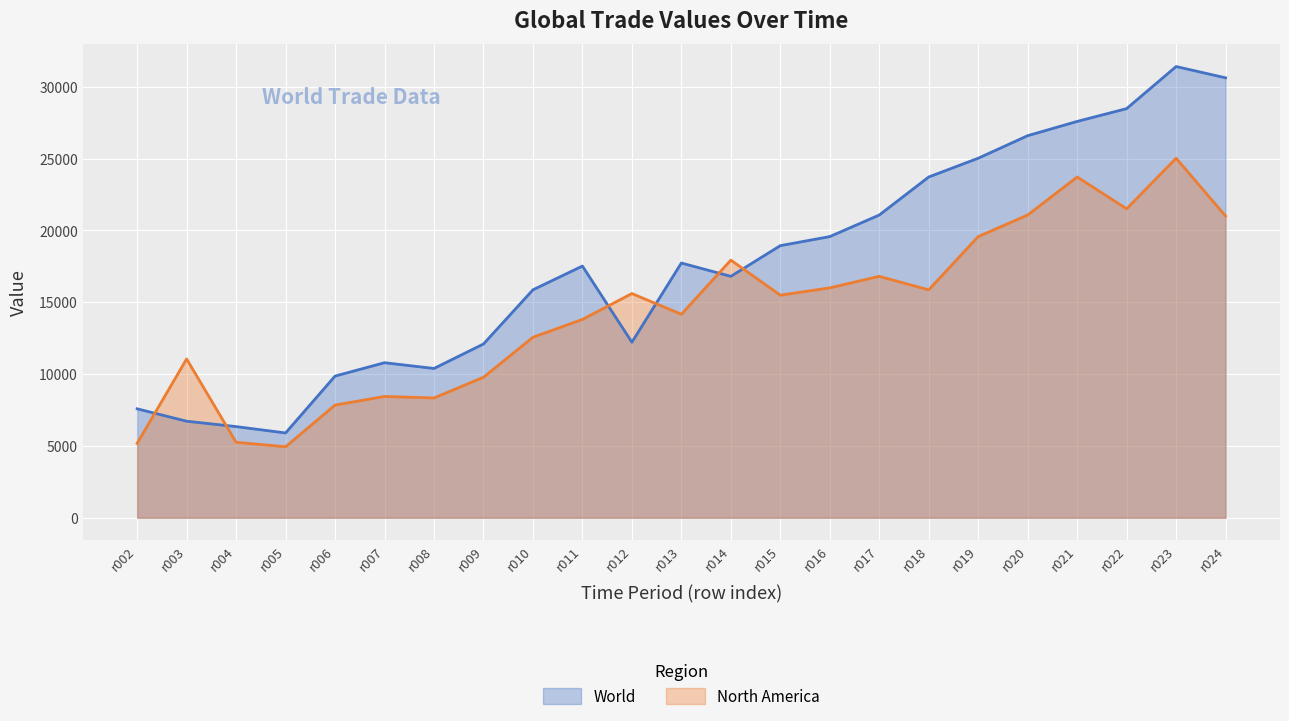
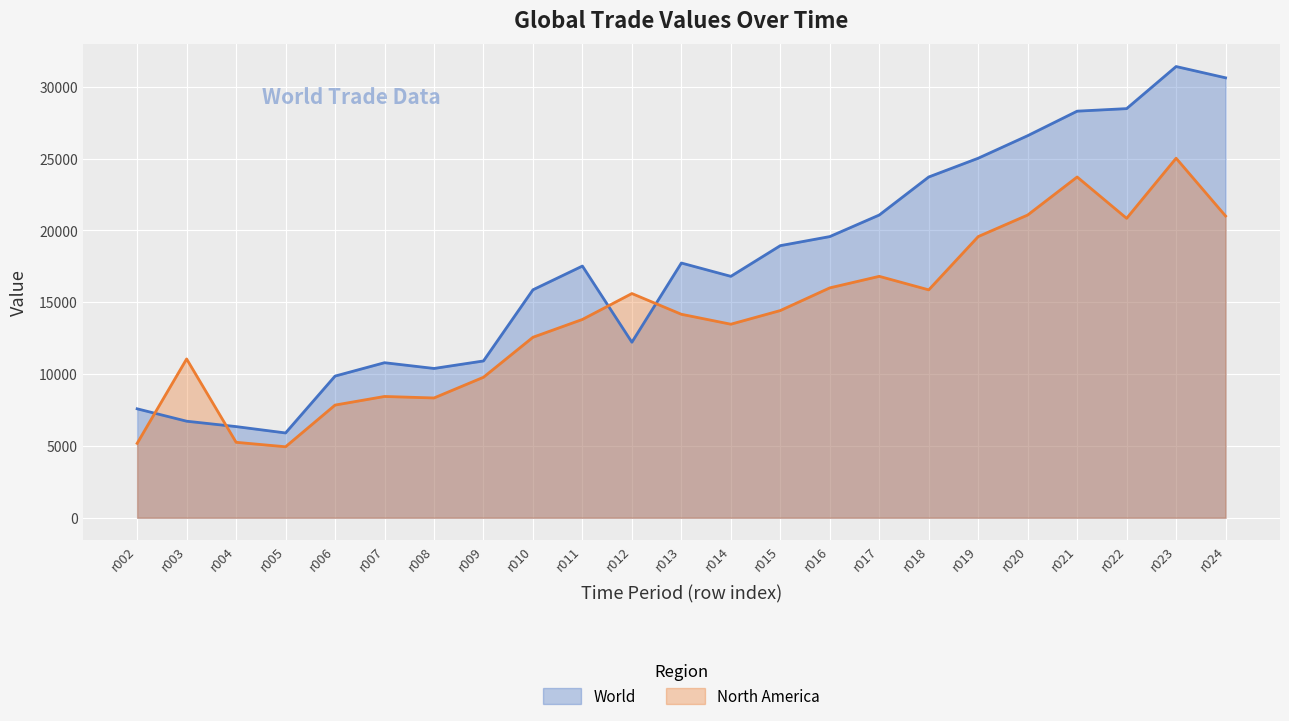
  {
    "World": {
      "r002": 7600,
      "r003": 6700,
      "r004": 6300,
      "r005": 5900,
      "r006": 9900,
      "r007": 10800,
      "r008": 10400,
-     "r009": 12100,
+     "r009": 10900,
      "r010": 15900,
      "r011": 17500,
      "r012": 12200,
      "r013": 17700,
      "r014": 16800,
      "r015": 18900,
      "r016": 19600,
      "r017": 21100,
      "r018": 23700,
      "r019": 25000,
      "r020": 26600,
-     "r021": 27600,
+     "r021": 28300,
      "r022": 28500,
      "r023": 31400,
      "r024": 30600
    },
    "North America": {
      "r002": 5200,
      "r003": 11100,
      "r004": 5300,
      "r005": 4900,
      "r006": 7800,
      "r007": 8400,
      "r008": 8300,
      "r009": 9800,
      "r010": 12600,
      "r011": 13800,
      "r012": 15600,
      "r013": 14200,
-     "r014": 17900,
-     "r015": 15500,
+     "r014": 13500,
+     "r015": 14400,
      "r016": 16000,
      "r017": 16800,
      "r018": 15900,
      "r019": 19600,
      "r020": 21100,
      "r021": 23700,
-     "r022": 21500,
+     "r022": 20800,
      "r023": 25000,
      "r024": 21000
    }
  }
